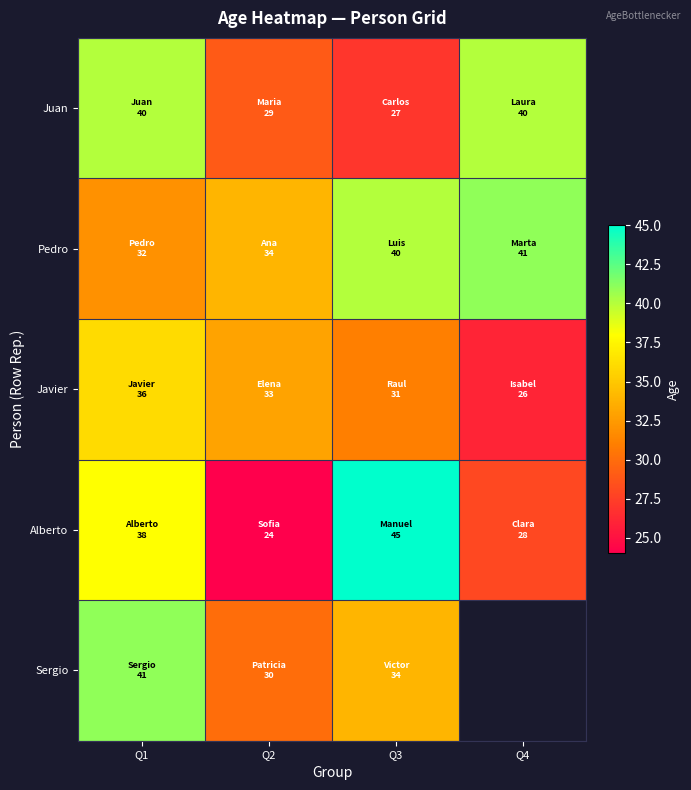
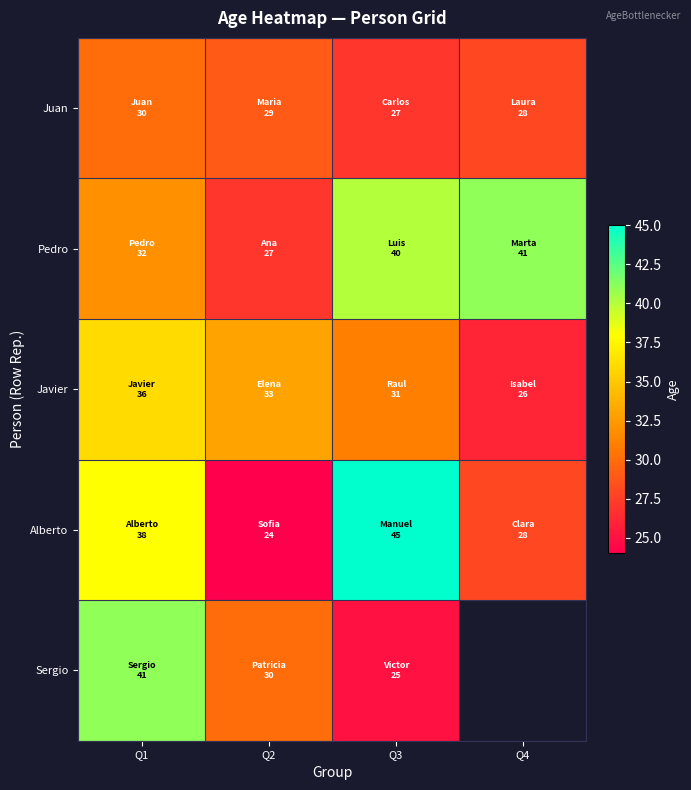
  {
    "Juan": {
-     "Q1": 40,
+     "Q1": 30,
      "Q2": 29,
      "Q3": 27,
-     "Q4": 40
+     "Q4": 28
    },
    "Pedro": {
      "Q1": 32,
-     "Q2": 34,
+     "Q2": 27,
      "Q3": 40,
      "Q4": 41
    },
    "Javier": {
      "Q1": 36,
      "Q2": 33,
      "Q3": 31,
      "Q4": 26
    },
    "Alberto": {
      "Q1": 38,
      "Q2": 24,
      "Q3": 45,
      "Q4": 28
    },
    "Sergio": {
      "Q1": 41,
      "Q2": 30,
-     "Q3": 34
+     "Q3": 25
    }
  }
